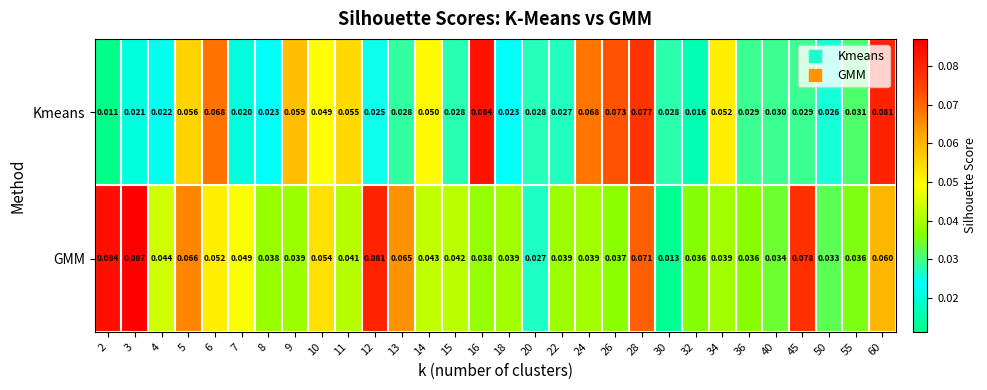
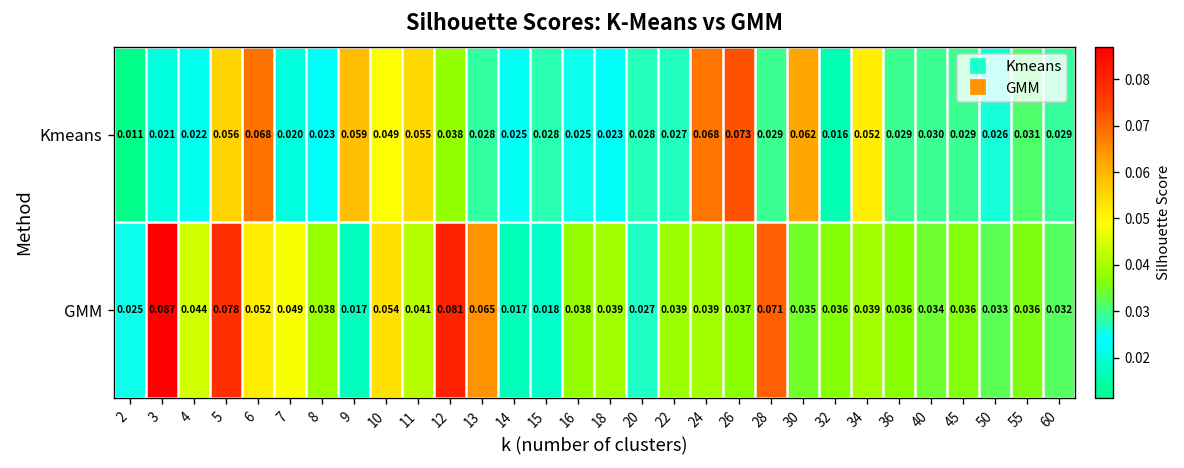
  {
    "Kmeans": {
      "2": 0.011,
      "3": 0.021,
      "4": 0.022,
      "5": 0.056,
      "6": 0.068,
      "7": 0.020,
      "8": 0.023,
      "9": 0.059,
      "10": 0.049,
      "11": 0.055,
-     "12": 0.025,
+     "12": 0.038,
      "13": 0.028,
-     "14": 0.050,
+     "14": 0.025,
      "15": 0.028,
-     "16": 0.084,
+     "16": 0.025,
      "18": 0.023,
      "20": 0.028,
      "22": 0.027,
      "24": 0.068,
      "26": 0.073,
-     "28": 0.077,
-     "30": 0.028,
+     "28": 0.029,
+     "30": 0.062,
      "32": 0.016,
      "34": 0.052,
      "36": 0.029,
      "40": 0.030,
      "45": 0.029,
      "50": 0.026,
      "55": 0.031,
-     "60": 0.081
+     "60": 0.029
    },
    "GMM": {
-     "2": 0.084,
+     "2": 0.025,
      "3": 0.087,
      "4": 0.044,
-     "5": 0.066,
+     "5": 0.078,
      "6": 0.052,
      "7": 0.049,
      "8": 0.038,
-     "9": 0.039,
+     "9": 0.017,
      "10": 0.054,
      "11": 0.041,
      "12": 0.081,
      "13": 0.065,
-     "14": 0.043,
-     "15": 0.042,
+     "14": 0.017,
+     "15": 0.018,
      "16": 0.038,
      "18": 0.039,
      "20": 0.027,
      "22": 0.039,
      "24": 0.039,
      "26": 0.037,
      "28": 0.071,
-     "30": 0.013,
+     "30": 0.035,
      "32": 0.036,
      "34": 0.039,
      "36": 0.036,
      "40": 0.034,
-     "45": 0.078,
+     "45": 0.036,
      "50": 0.033,
      "55": 0.036,
-     "60": 0.060
+     "60": 0.032
    }
  }
